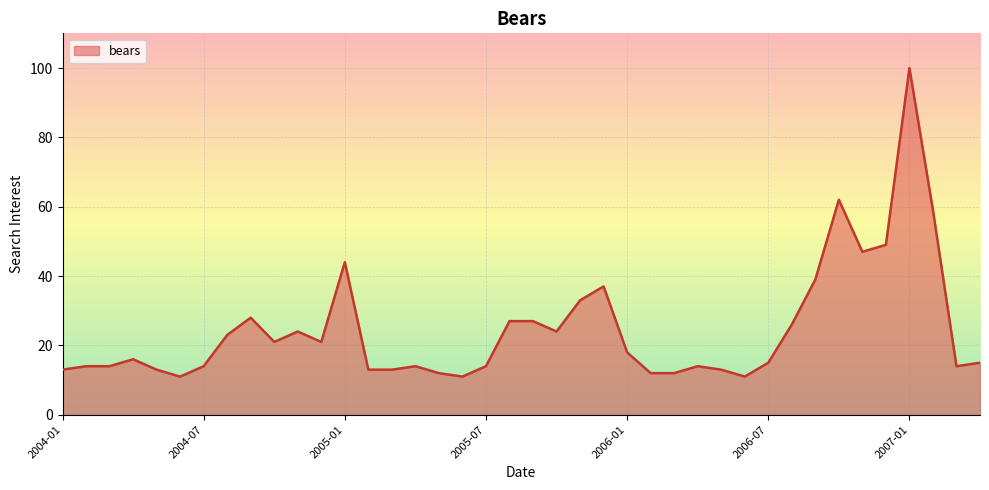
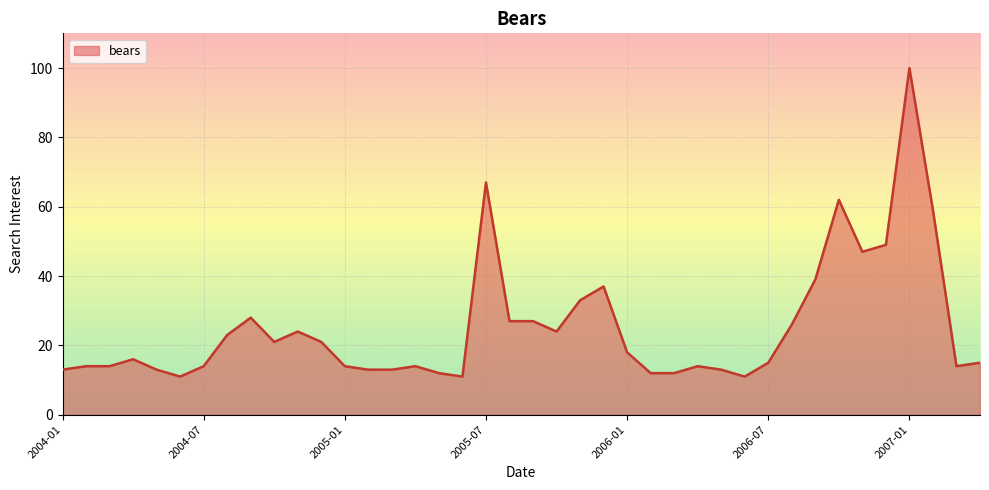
  {
    "2004-01": 13,
    "2004-07": 14,
-   "2005-01": 44,
-   "2005-07": 14,
+   "2005-01": 14,
+   "2005-07": 67,
    "2006-01": 18,
    "2006-07": 15,
    "2007-01": 100
  }
